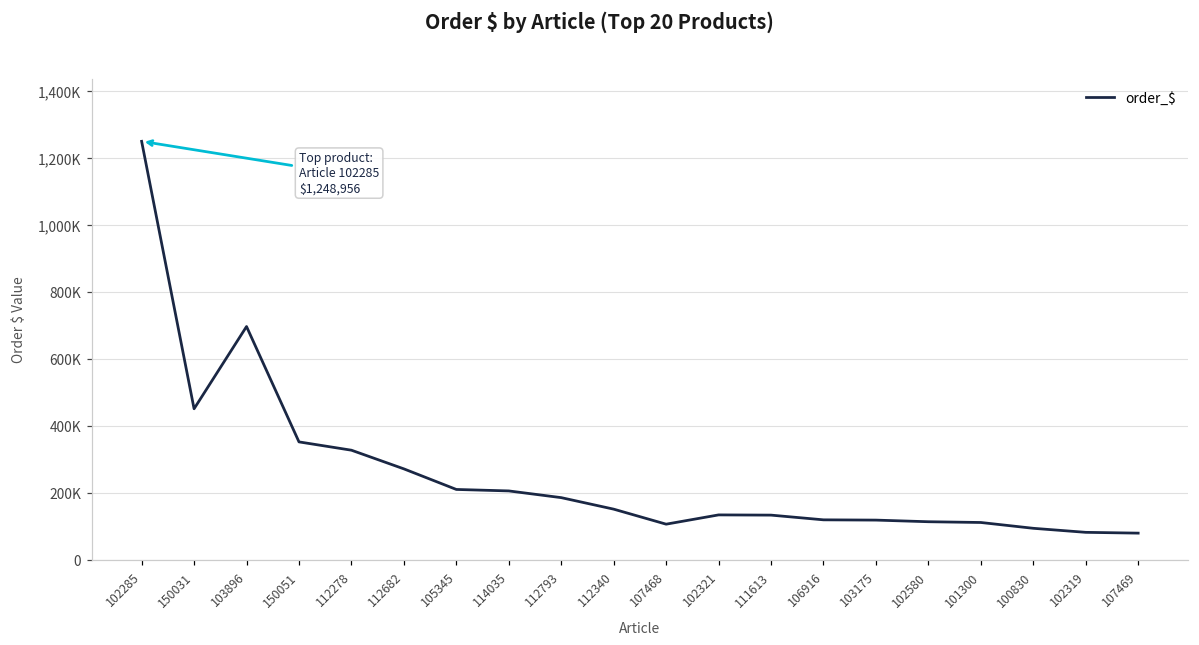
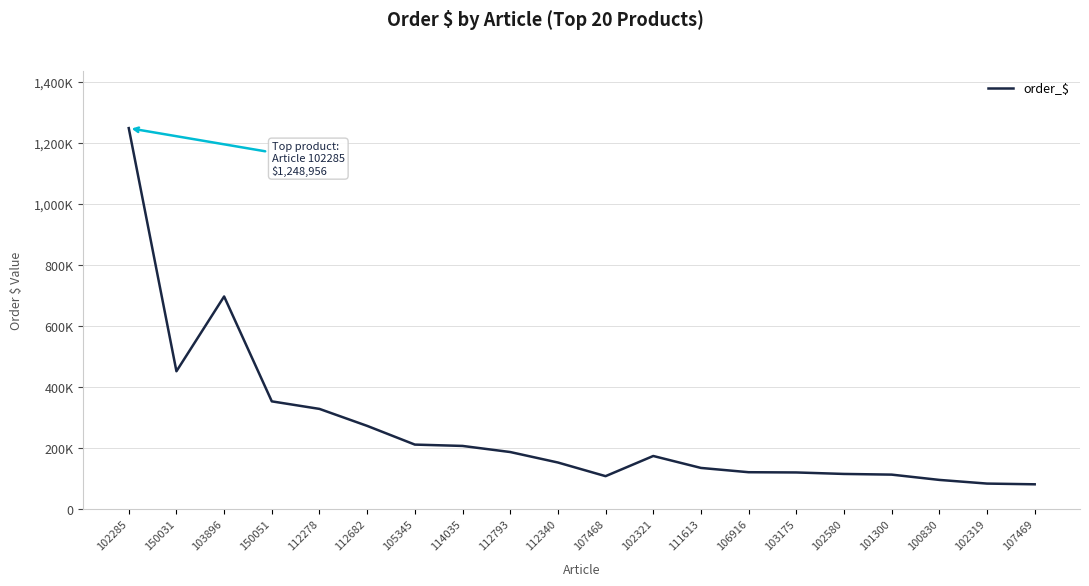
  {
    "150031": "450,000",
    "103896": "700,000",
    "150051": "350,000",
    "112278": "330,000",
    "112682": "270,000",
    "105345": "210,000",
    "114035": "210,000",
    "112793": "190,000",
    "112340": "150,000",
    "107468": "110,000",
-   "102321": "130,000",
+   "102321": "170,000",
    "111613": "130,000",
    "106916": "120,000",
    "103175": "120,000",
    "102580": "110,000",
    "101300": "110,000",
    "100830": "90,000",
    "102319": "80,000",
    "107469": "80,000"
  }
